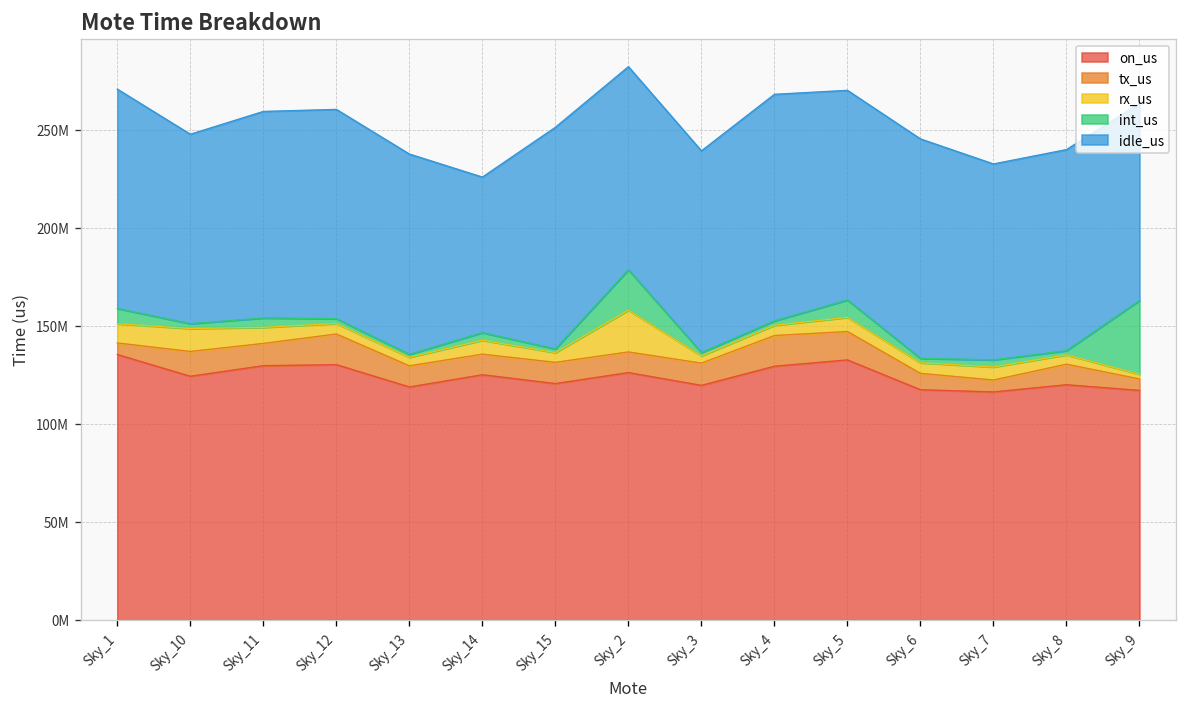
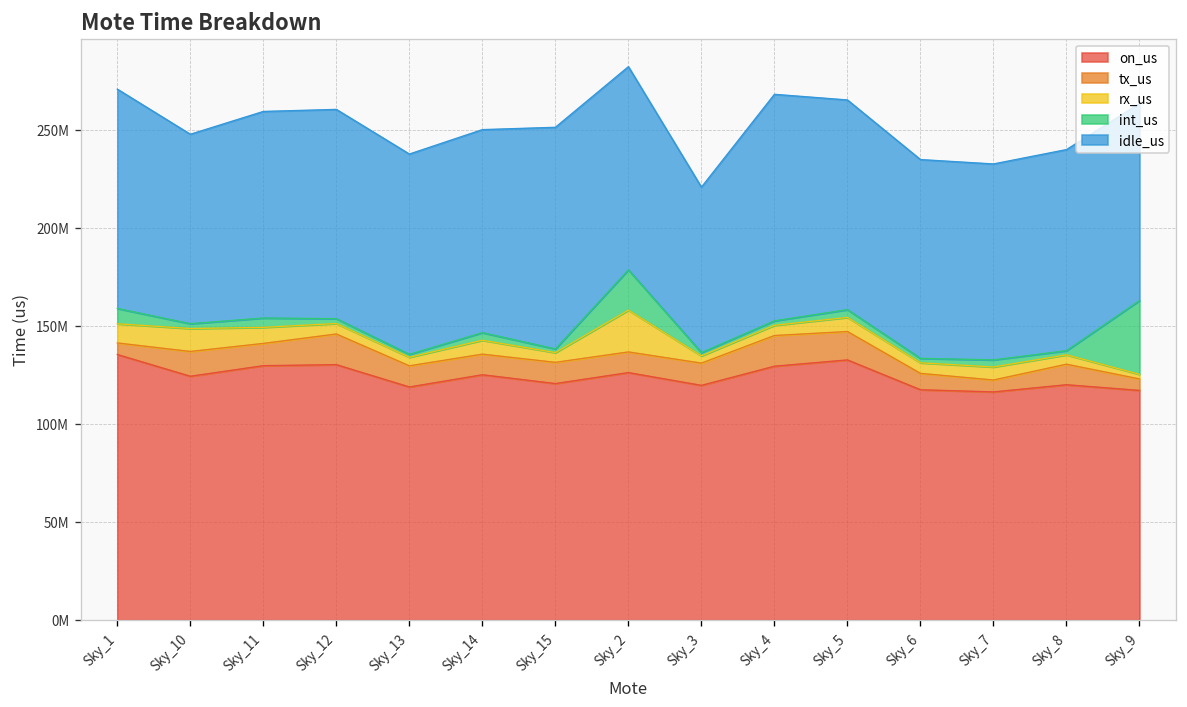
  {
    "rx_us": {
      "Sky_1": 10000000,
      "Sky_10": 12000000,
      "Sky_11": 8000000,
      "Sky_12": 5000000,
      "Sky_14": 7000000,
      "Sky_15": 5000000,
      "Sky_2": 21000000,
      "Sky_3": 4000000,
      "Sky_4": 5000000,
      "Sky_5": 7000000,
      "Sky_6": 5000000,
      "Sky_7": 7000000,
      "Sky_8": 5000000,
      "Sky_9": 2000000
    },
    "int_us": {
      "Sky_1": 8000000,
      "Sky_10": 2000000,
      "Sky_11": 5000000,
      "Sky_12": 2000000,
      "Sky_14": 4000000,
      "Sky_15": 2000000,
      "Sky_2": 21000000,
      "Sky_3": 2000000,
      "Sky_4": 2000000,
-     "Sky_5": 9000000,
+     "Sky_5": 4000000,
      "Sky_6": 2000000,
      "Sky_7": 4000000,
      "Sky_8": 2000000,
      "Sky_9": 38000000
    },
    "idle_us": {
      "Sky_1": 112000000,
      "Sky_10": 97000000,
      "Sky_11": 105000000,
      "Sky_12": 107000000,
      "Sky_13": 102000000,
-     "Sky_14": 79000000,
+     "Sky_14": 104000000,
      "Sky_15": 113000000,
      "Sky_2": 104000000,
-     "Sky_3": 103000000,
+     "Sky_3": 84000000,
      "Sky_4": 116000000,
      "Sky_5": 107000000,
-     "Sky_6": 112000000,
+     "Sky_6": 101000000,
      "Sky_7": 100000000,
      "Sky_8": 103000000
    }
  }
